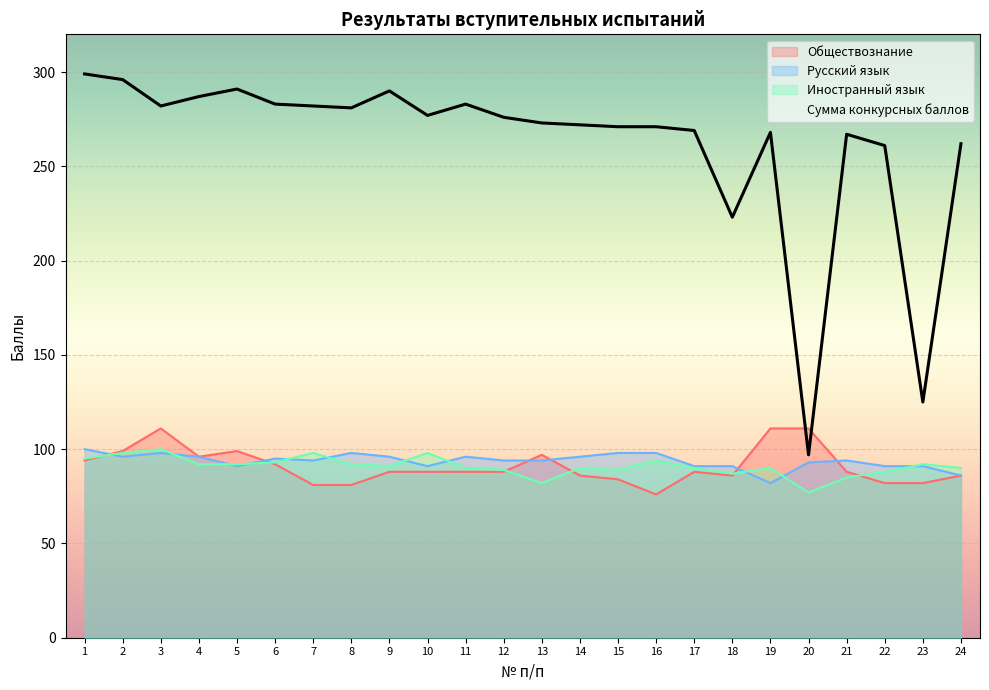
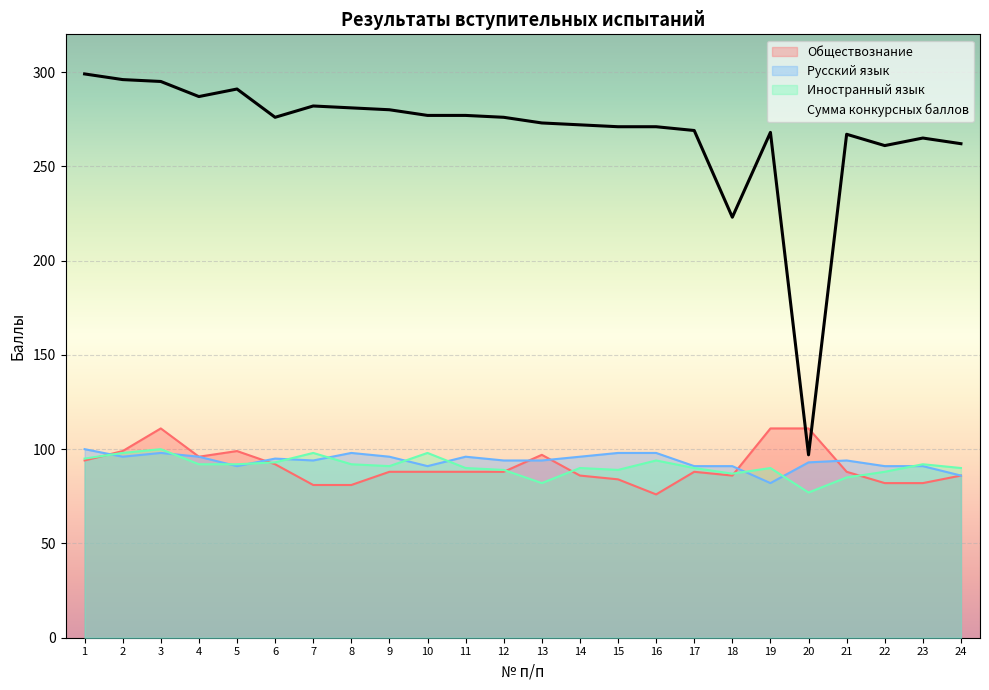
  {
    "Обществознание": {
      "3": 111,
      "5": 99,
      "7": 81,
      "8": 81,
      "9": 88,
      "10": 88,
      "11": 88,
      "13": 97,
      "14": 86,
      "15": 84,
      "16": 76,
      "17": 88,
      "19": 111,
      "20": 111,
      "21": 88,
      "22": 82,
      "23": 82
    },
    "Сумма конкурсных баллов": {
      "1": 299,
      "2": 296,
-     "3": 282,
+     "3": 295,
      "4": 287,
      "5": 291,
-     "6": 283,
+     "6": 276,
      "7": 282,
      "8": 281,
-     "9": 290,
+     "9": 280,
      "10": 277,
-     "11": 283,
+     "11": 277,
      "12": 276,
      "13": 273,
      "14": 272,
      "15": 271,
      "16": 271,
      "17": 269,
      "18": 223,
      "19": 268,
      "20": 97,
      "21": 267,
      "22": 261,
-     "23": 125,
+     "23": 265,
      "24": 262
    }
  }
